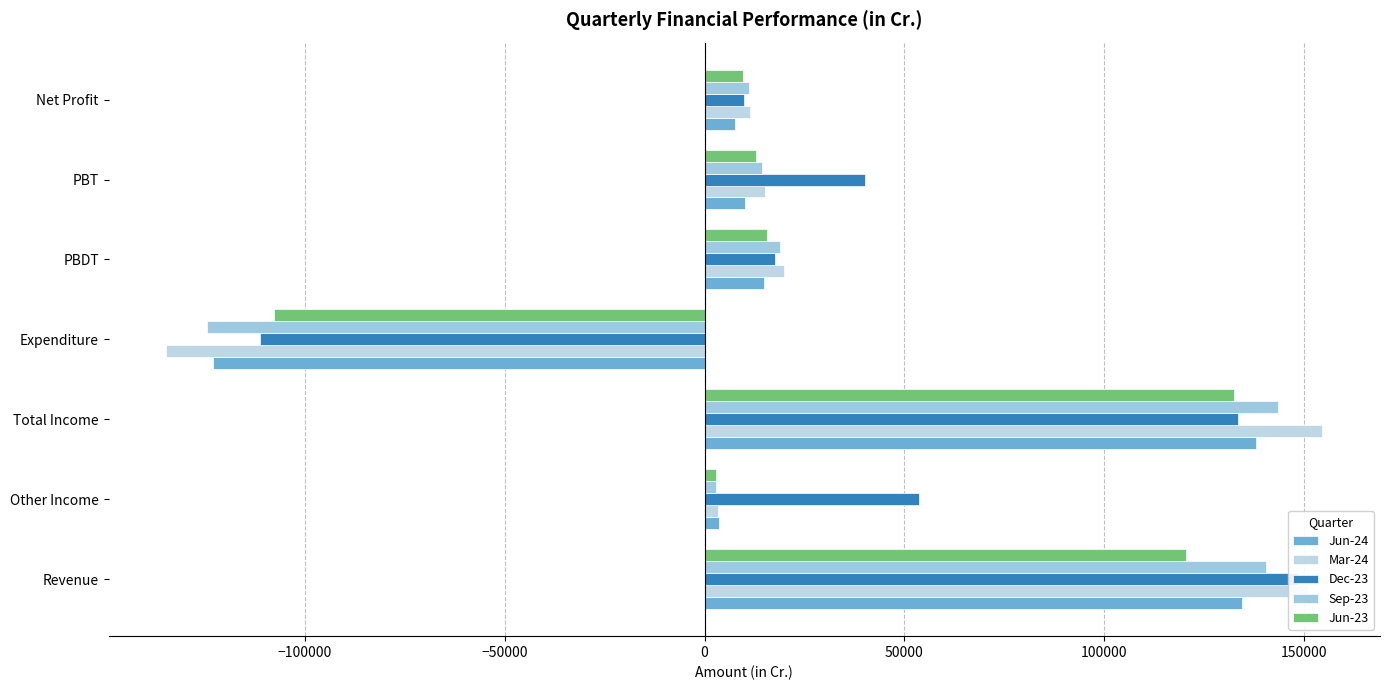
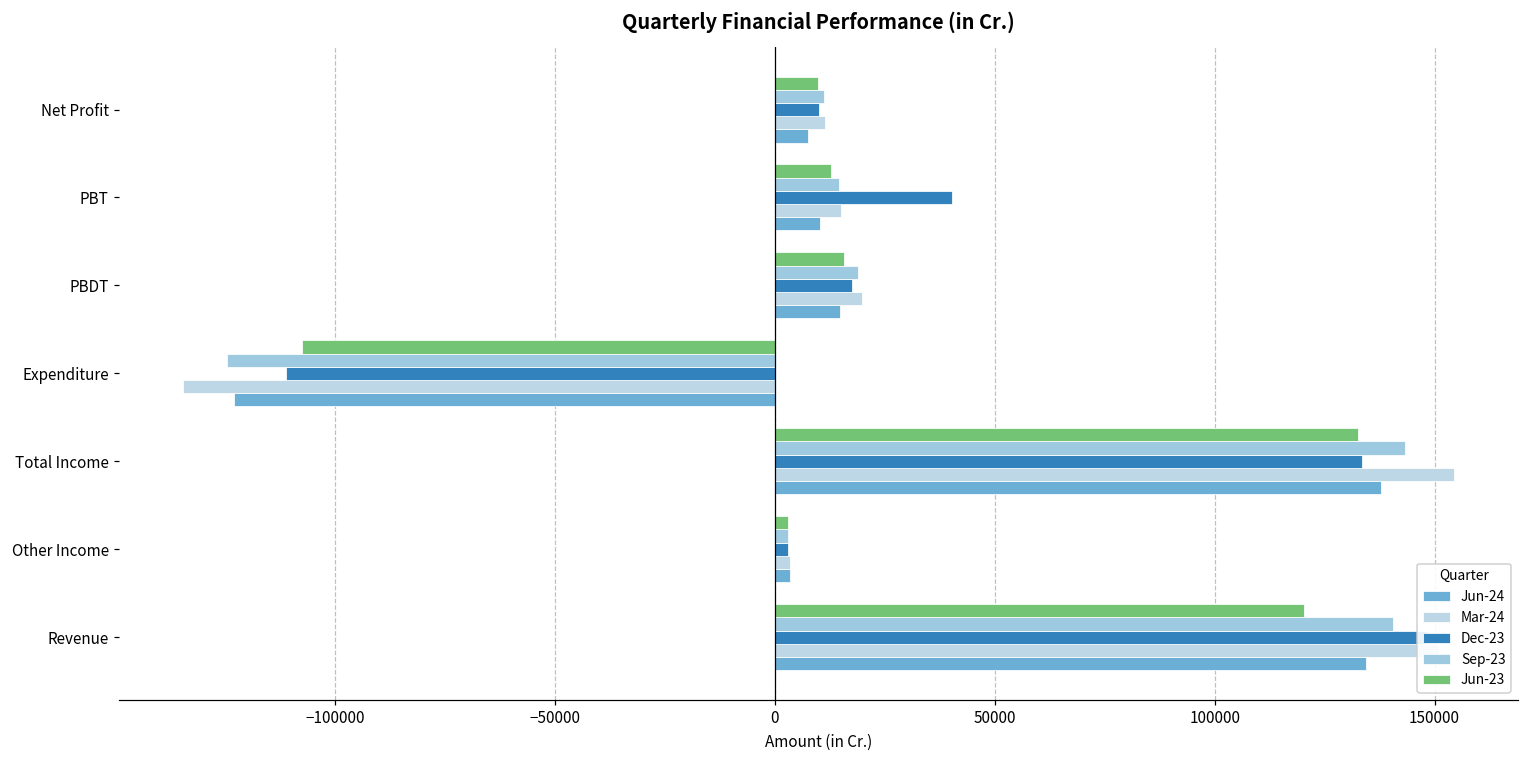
  {
    "Dec-23": {
      "Net Profit": 10000,
      "PBT": 40000,
      "PBDT": 18000,
      "Expenditure": -111000,
      "Total Income": 134000,
-     "Other Income": 54000
+     "Other Income": 3000
    },
    "Jun-23": {
      "Net Profit": 10000,
      "PBT": 13000,
      "PBDT": 16000,
      "Expenditure": -108000,
      "Total Income": 133000,
      "Other Income": 3000,
      "Revenue": 120000
    }
  }
